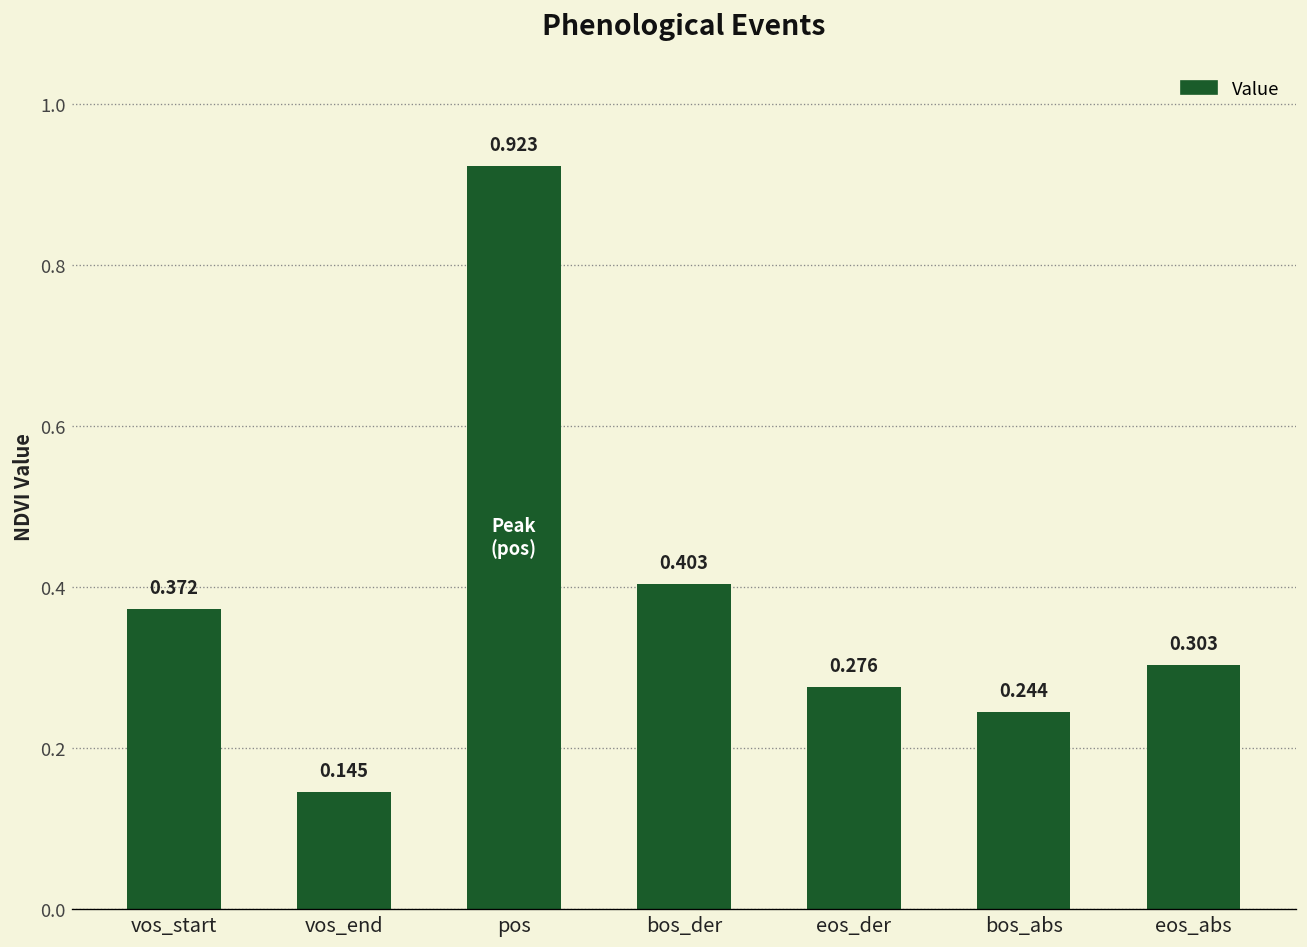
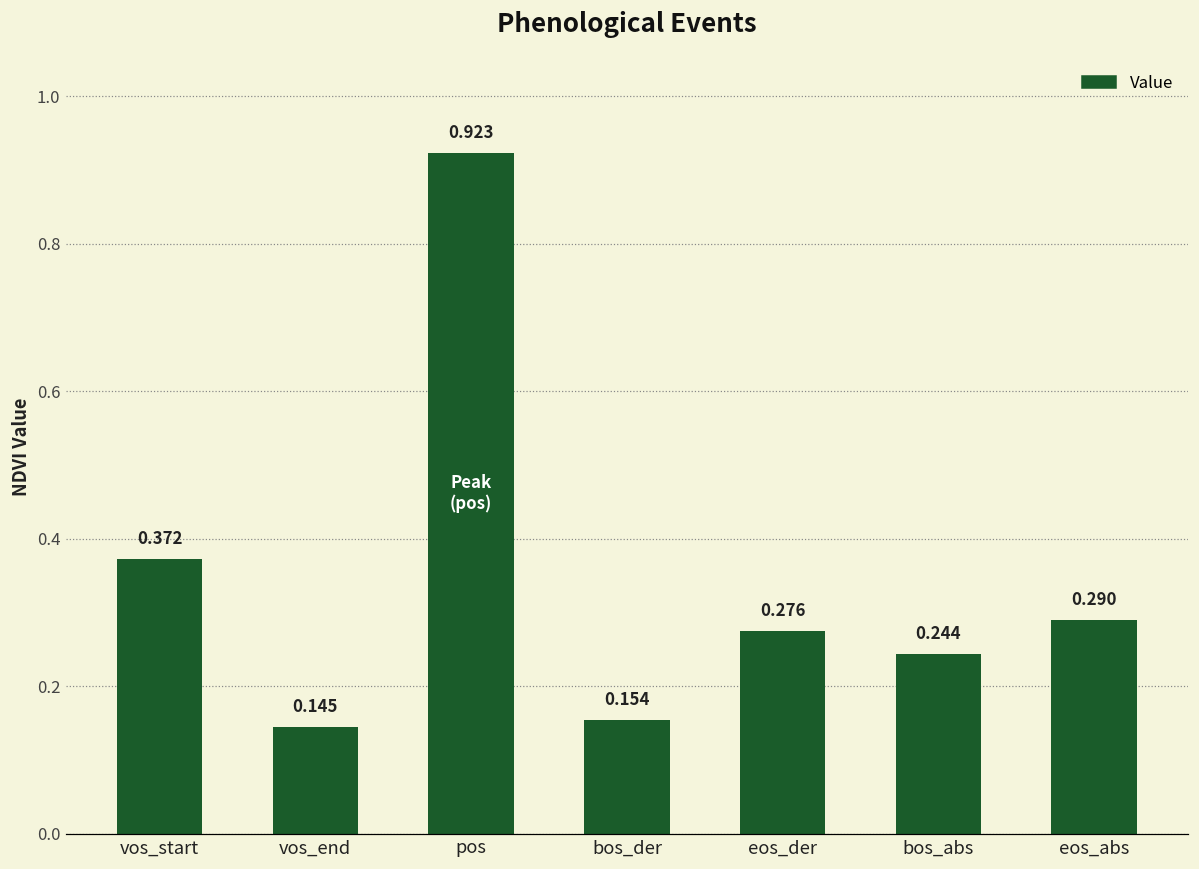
  {
    "vos_start": 0.372,
    "vos_end": 0.145,
    "pos": 0.923,
-   "bos_der": 0.403,
+   "bos_der": 0.154,
    "eos_der": 0.276,
    "bos_abs": 0.244,
-   "eos_abs": 0.303
+   "eos_abs": 0.290
  }
